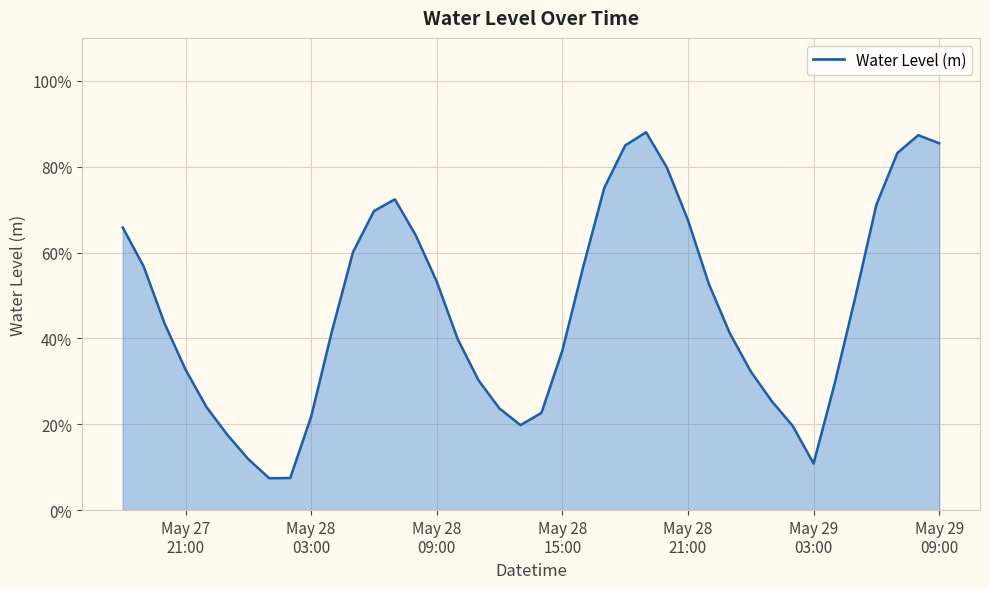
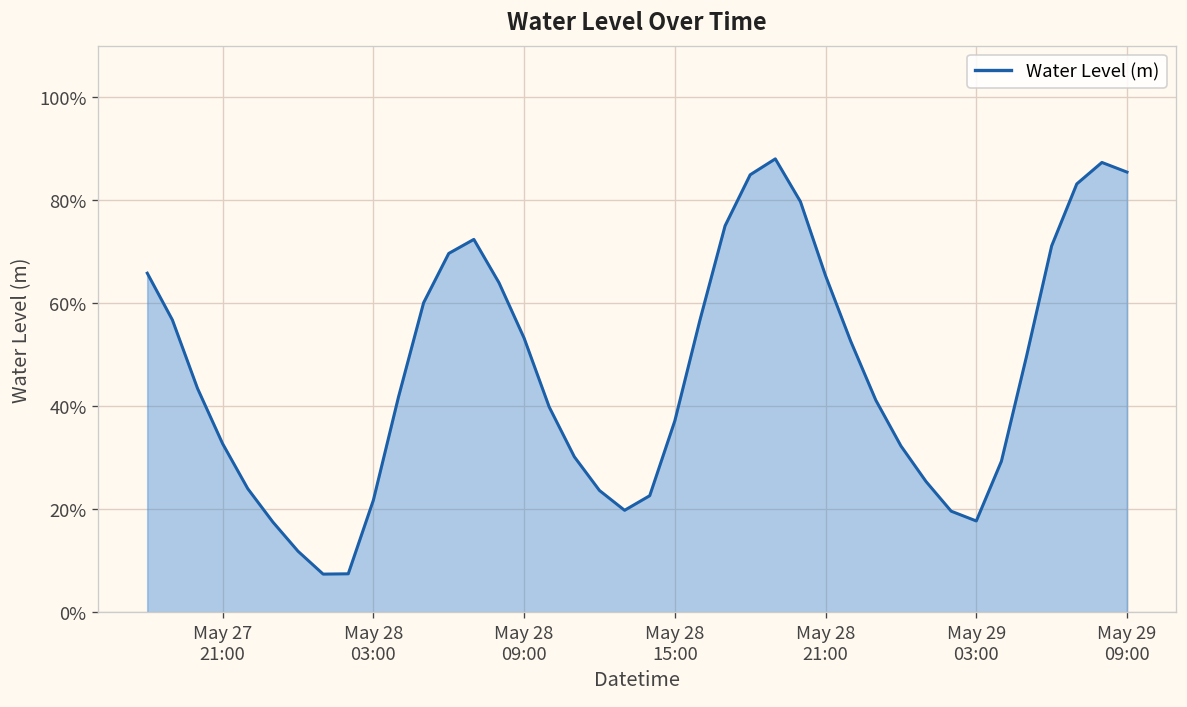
  {
    "May 27 21:00": "33%",
    "May 28 03:00": "22%",
    "May 28 09:00": "53%",
    "May 28 15:00": "37%",
-   "May 28 21:00": "68%",
-   "May 29 03:00": "11%",
+   "May 28 21:00": "65%",
+   "May 29 03:00": "18%",
    "May 29 09:00": "85%"
  }
